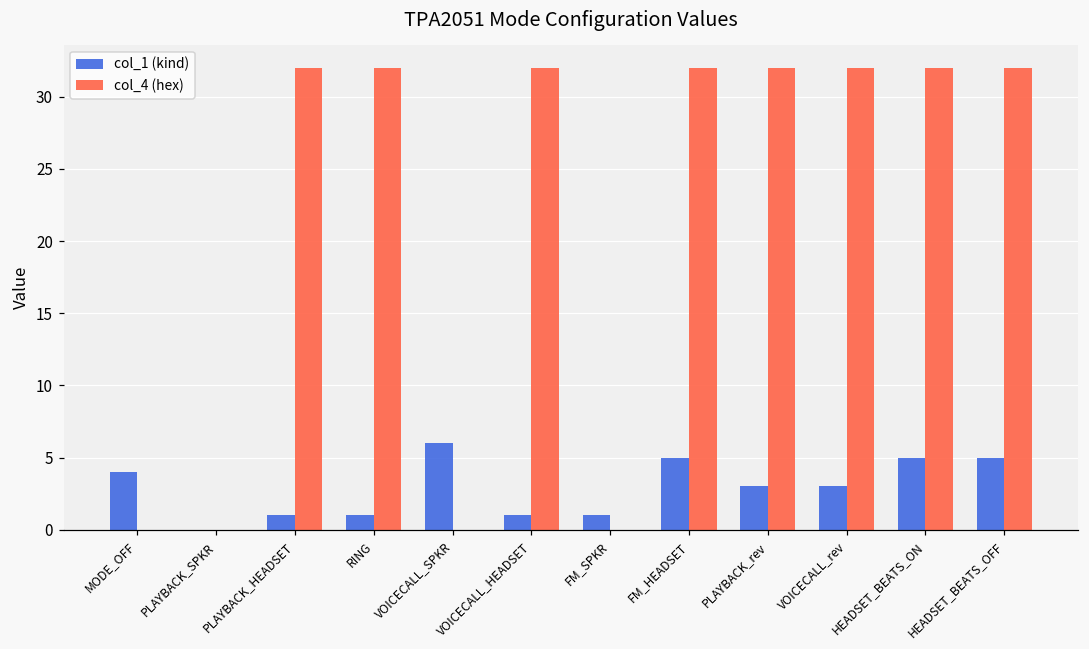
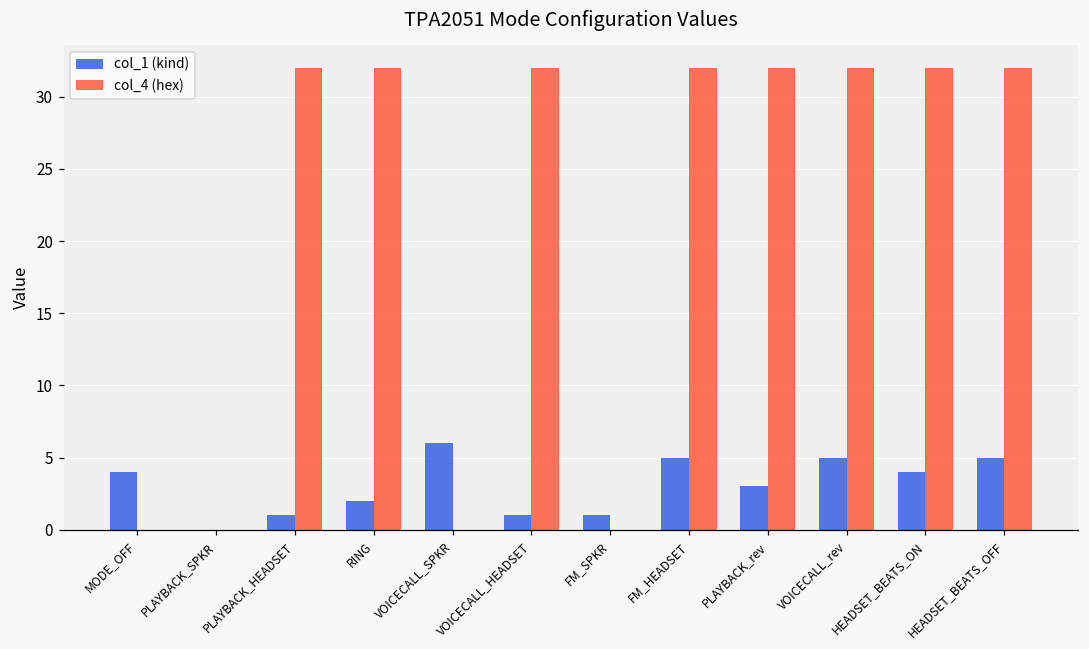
  {
    "col_1 (kind)": {
      "MODE_OFF": 4,
      "PLAYBACK_SPKR": 0,
      "PLAYBACK_HEADSET": 1,
-     "RING": 1,
+     "RING": 2,
      "VOICECALL_SPKR": 6,
      "VOICECALL_HEADSET": 1,
      "FM_SPKR": 1,
      "FM_HEADSET": 5,
      "PLAYBACK_rev": 3,
-     "VOICECALL_rev": 3,
-     "HEADSET_BEATS_ON": 5,
+     "VOICECALL_rev": 5,
+     "HEADSET_BEATS_ON": 4,
      "HEADSET_BEATS_OFF": 5
    },
    "col_4 (hex)": {
      "MODE_OFF": 0,
      "PLAYBACK_SPKR": 0,
      "PLAYBACK_HEADSET": 32,
      "RING": 32,
      "VOICECALL_SPKR": 0,
      "VOICECALL_HEADSET": 32,
      "FM_SPKR": 0,
      "FM_HEADSET": 32,
      "PLAYBACK_rev": 32,
      "VOICECALL_rev": 32,
      "HEADSET_BEATS_ON": 32,
      "HEADSET_BEATS_OFF": 32
    }
  }
